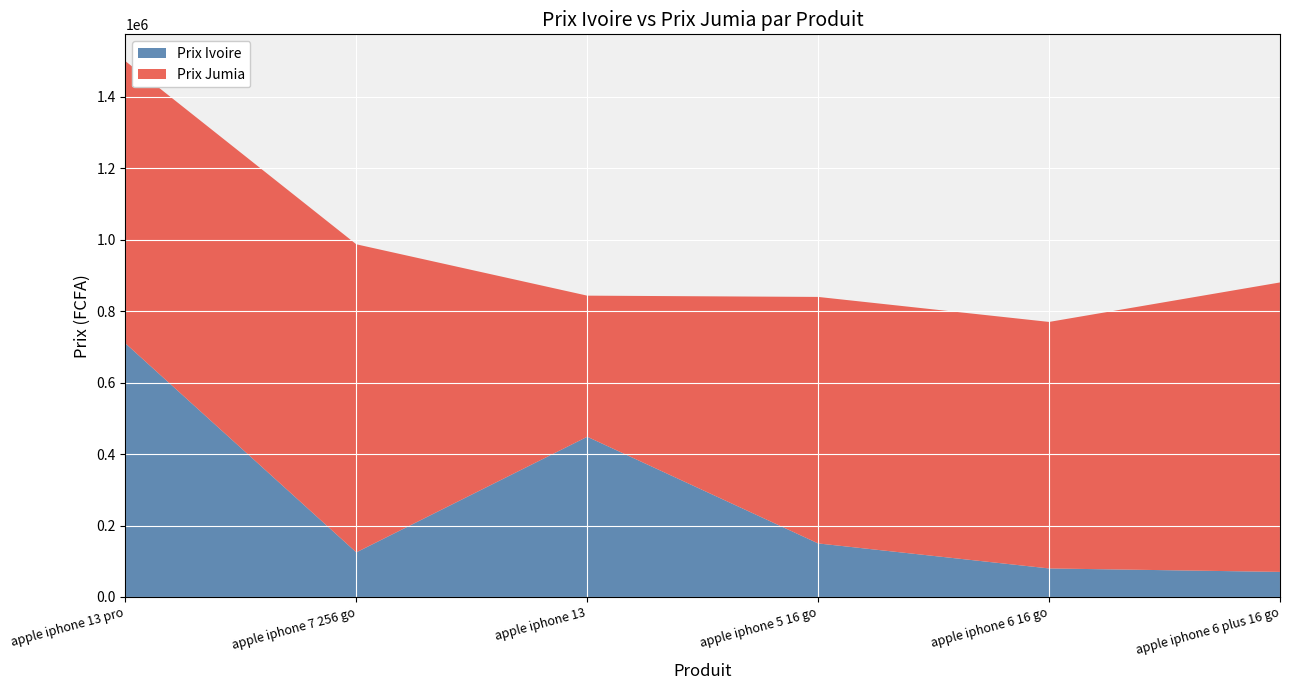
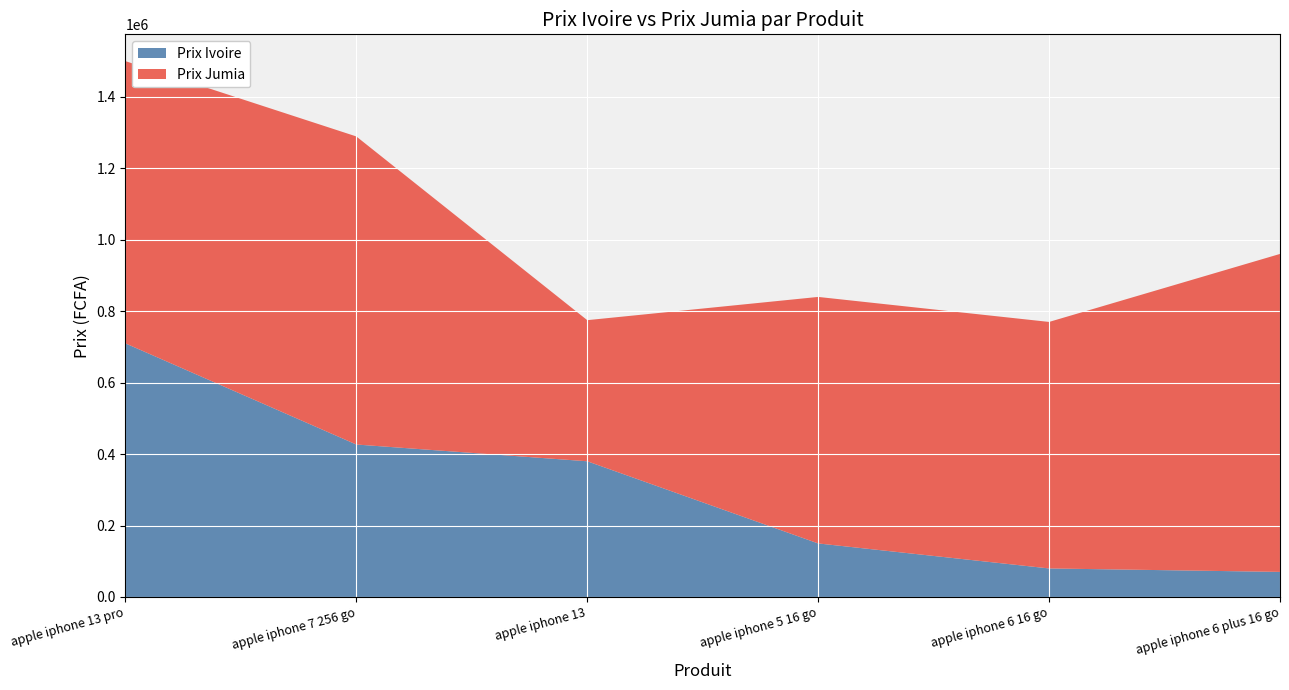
  {
    "Prix Ivoire": {
      "apple iphone 13 pro": 710000,
-     "apple iphone 7 256 go": 120000,
-     "apple iphone 13": 450000,
+     "apple iphone 7 256 go": 430000,
+     "apple iphone 13": 380000,
      "apple iphone 5 16 go": 150000,
      "apple iphone 6 16 go": 80000,
      "apple iphone 6 plus 16 go": 70000
    },
    "Prix Jumia": {
      "apple iphone 13 pro": 790000,
      "apple iphone 7 256 go": 860000,
      "apple iphone 13": 390000,
      "apple iphone 5 16 go": 690000,
      "apple iphone 6 16 go": 690000,
-     "apple iphone 6 plus 16 go": 810000
+     "apple iphone 6 plus 16 go": 890000
    }
  }
